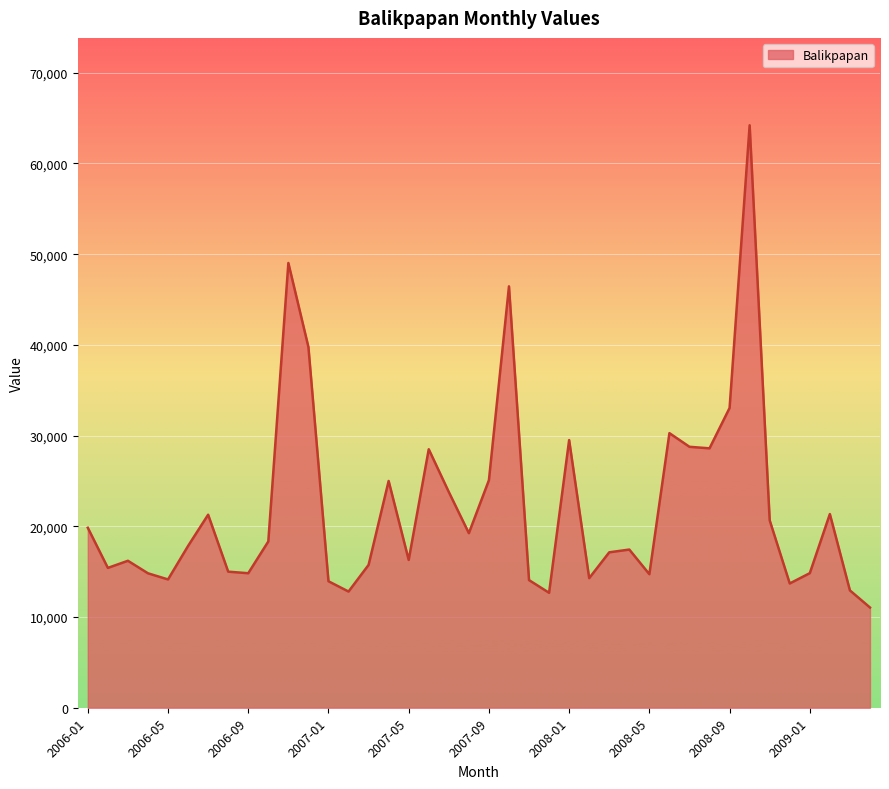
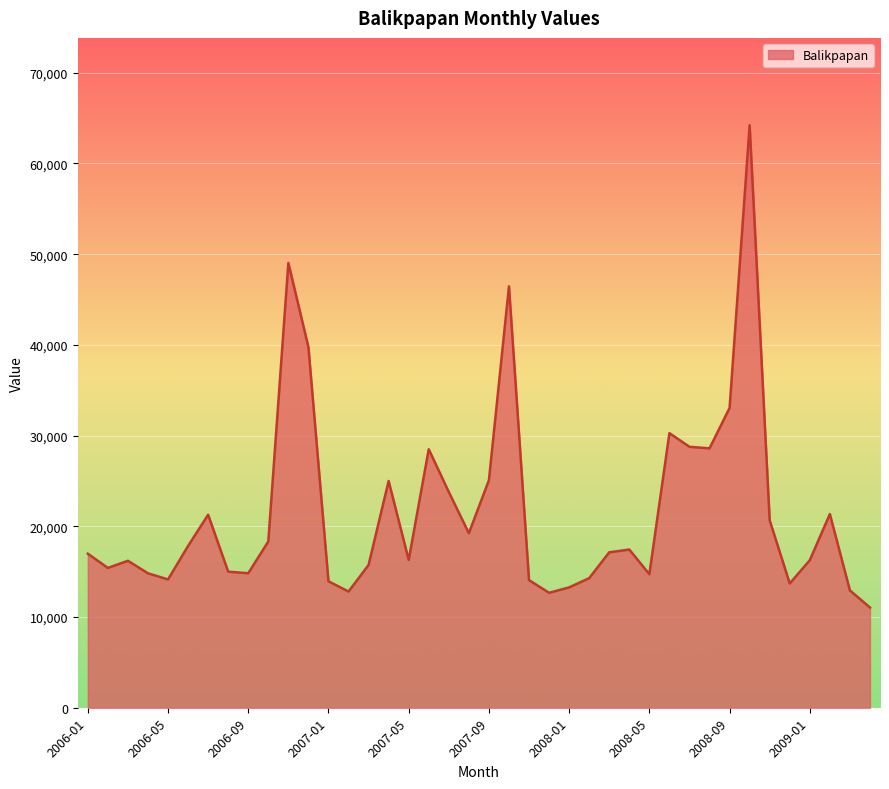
  {
-   "2006-01": "20,000",
+   "2006-01": "17,000",
    "2006-05": "14,000",
    "2006-09": "15,000",
    "2007-01": "14,000",
    "2007-05": "16,000",
    "2007-09": "25,000",
-   "2008-01": "30,000",
+   "2008-01": "13,000",
    "2008-05": "15,000",
    "2008-09": "33,000",
-   "2009-01": "15,000"
+   "2009-01": "16,000"
  }
